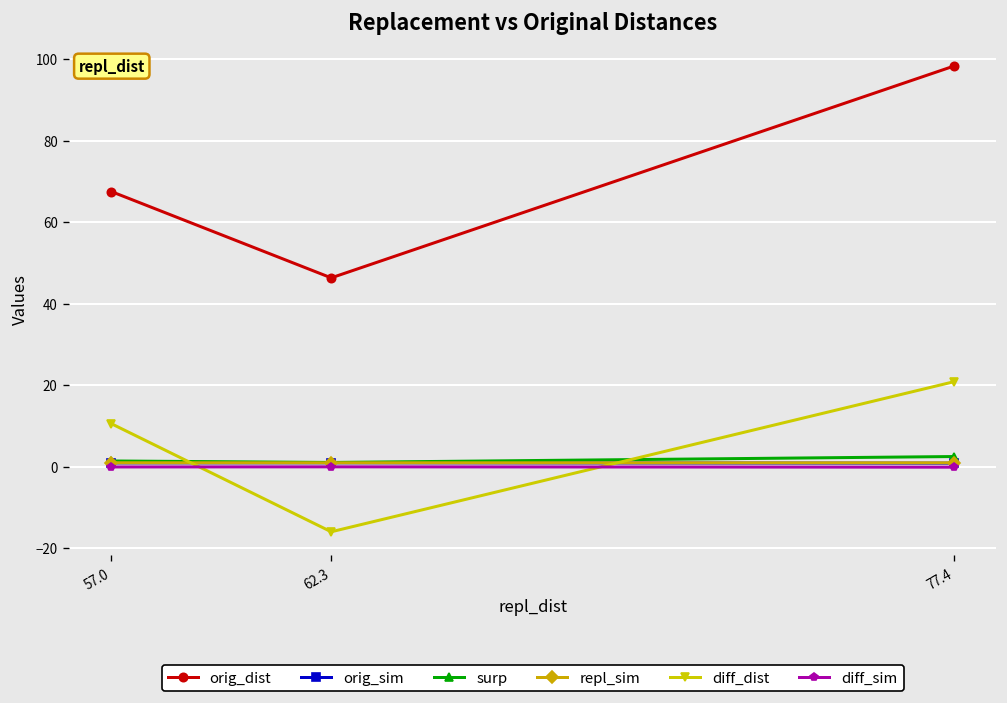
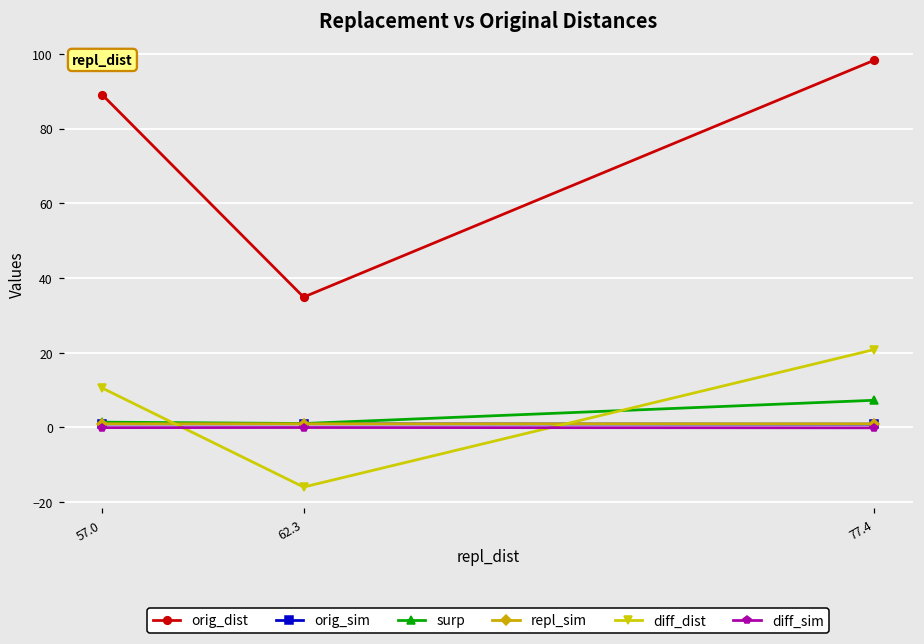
  {
    "orig_dist": {
-     "57.0": 68,
-     "62.3": 46,
+     "57.0": 89,
+     "62.3": 35,
      "77.4": 98
    },
    "surp": {
-     "77.4": 3
+     "77.4": 7
    },
    "diff_sim": {
      "57.0": 0,
      "62.3": 0,
      "77.4": 0
    }
  }
